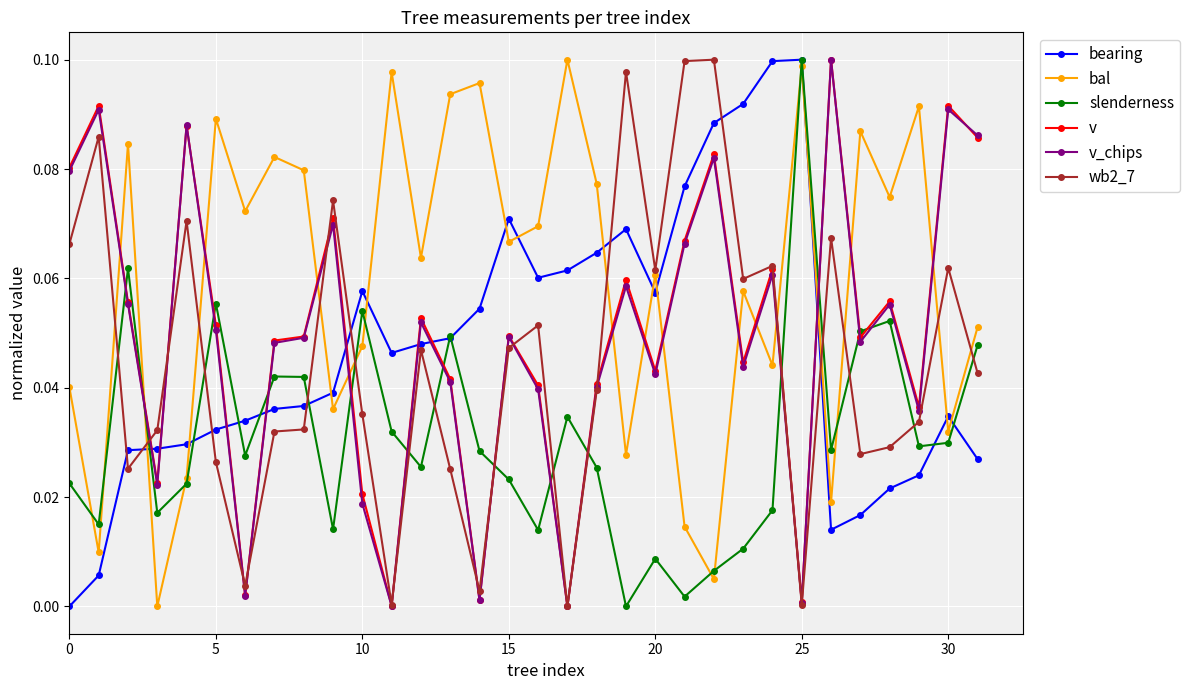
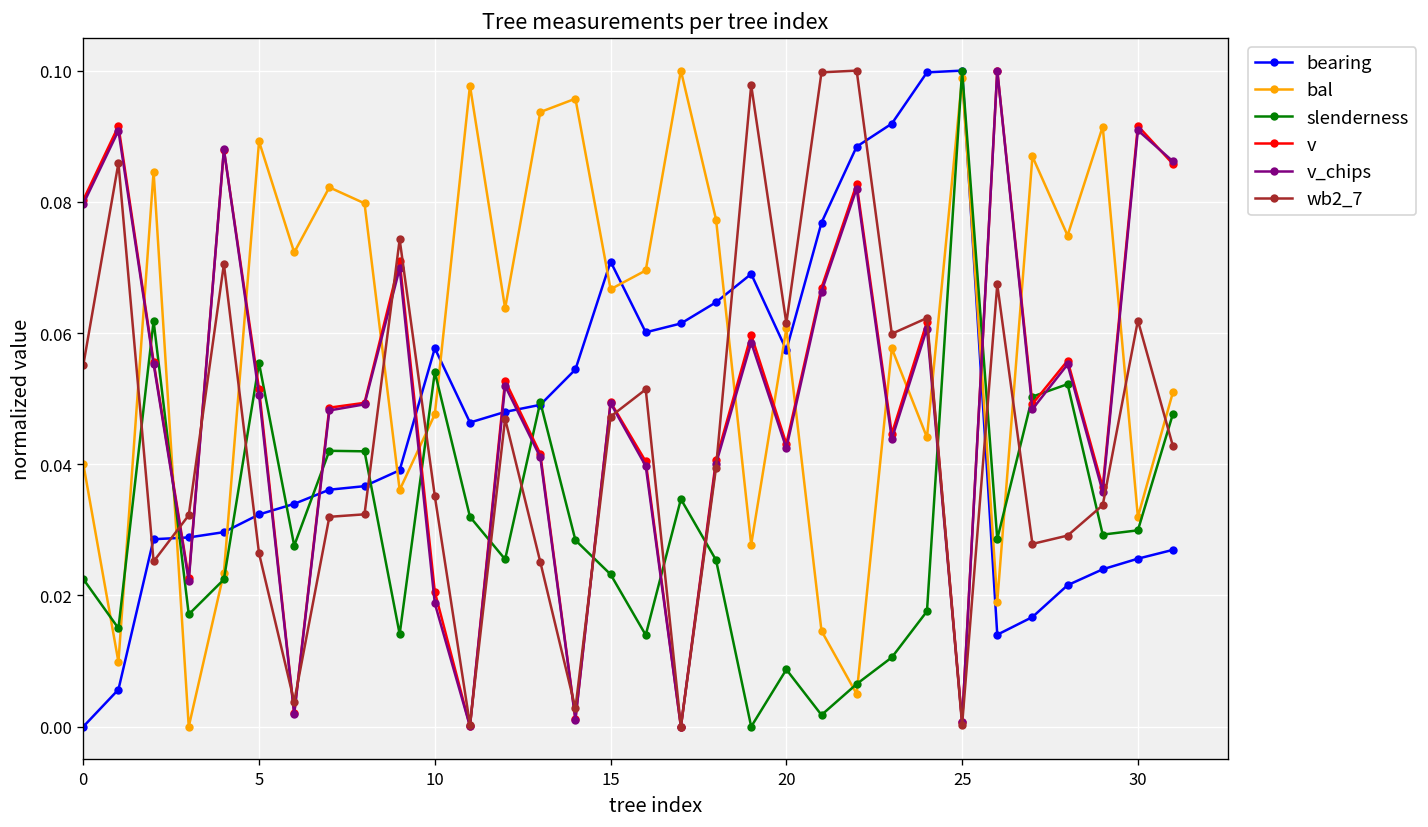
  {
    "bearing": {
      "0": 0.000,
      "5": 0.032,
      "10": 0.058,
      "15": 0.071,
      "20": 0.057,
-     "30": 0.035
+     "30": 0.026
    },
    "bal": {
      "0": 0.040,
      "5": 0.089,
      "10": 0.048,
      "15": 0.067,
      "20": 0.061,
      "25": 0.099,
      "30": 0.032
    },
    "slenderness": {
      "0": 0.022,
      "5": 0.055,
      "10": 0.054,
      "15": 0.023,
      "20": 0.009,
      "30": 0.030
    },
    "v": {
      "0": 0.080,
      "5": 0.051,
      "10": 0.021,
      "20": 0.043,
      "30": 0.092
    },
    "v_chips": {
      "0": 0.080,
      "5": 0.051,
      "10": 0.019,
      "20": 0.042,
      "30": 0.091
    },
    "wb2_7": {
-     "0": 0.066,
+     "0": 0.055,
      "5": 0.026,
      "10": 0.035,
      "15": 0.047,
      "20": 0.061,
      "30": 0.062
    }
  }
